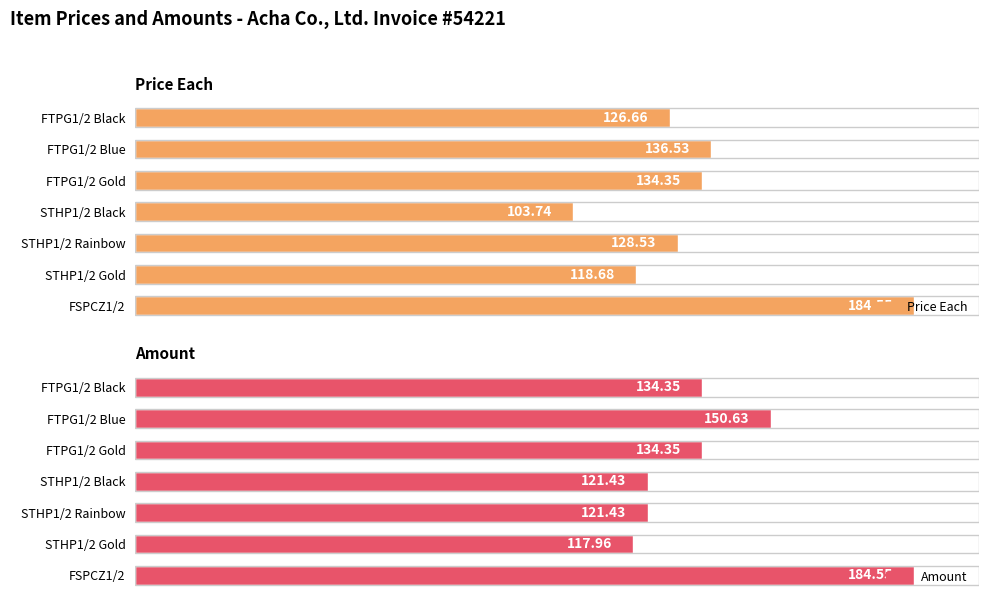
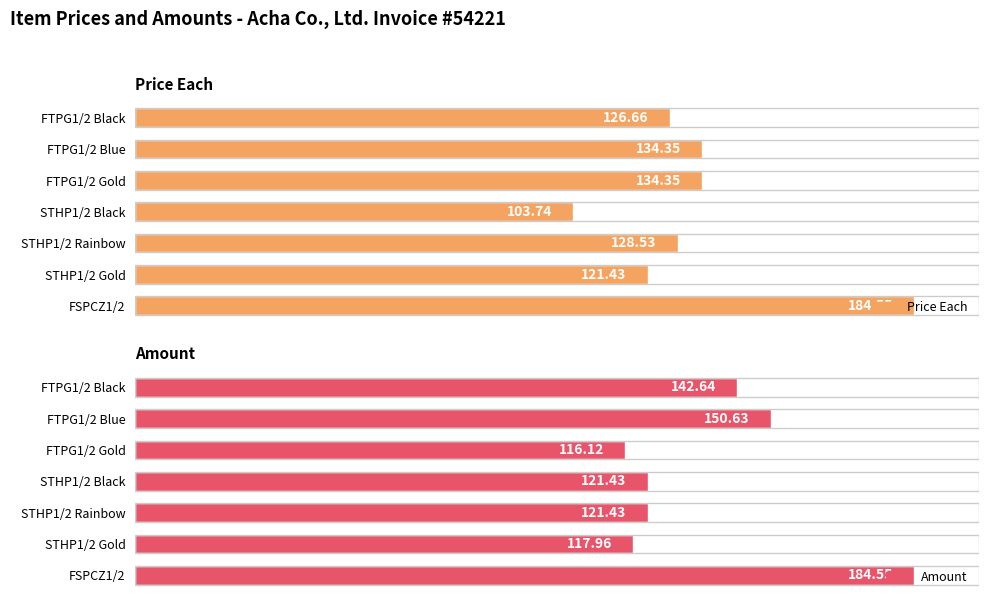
  {
    "Price Each": {
      "FTPG1/2 Black": 126.66,
-     "FTPG1/2 Blue": 136.53,
+     "FTPG1/2 Blue": 134.35,
      "FTPG1/2 Gold": 134.35,
      "STHP1/2 Black": 103.74,
      "STHP1/2 Rainbow": 128.53,
-     "STHP1/2 Gold": 118.68,
+     "STHP1/2 Gold": 121.43,
      "FSPCZ1/2": 184.55
    },
    "Amount": {
-     "FTPG1/2 Black": 134.35,
+     "FTPG1/2 Black": 142.64,
      "FTPG1/2 Blue": 150.63,
-     "FTPG1/2 Gold": 134.35,
+     "FTPG1/2 Gold": 116.12,
      "STHP1/2 Black": 121.43,
      "STHP1/2 Rainbow": 121.43,
      "STHP1/2 Gold": 117.96,
      "FSPCZ1/2": 184.55
    }
  }
